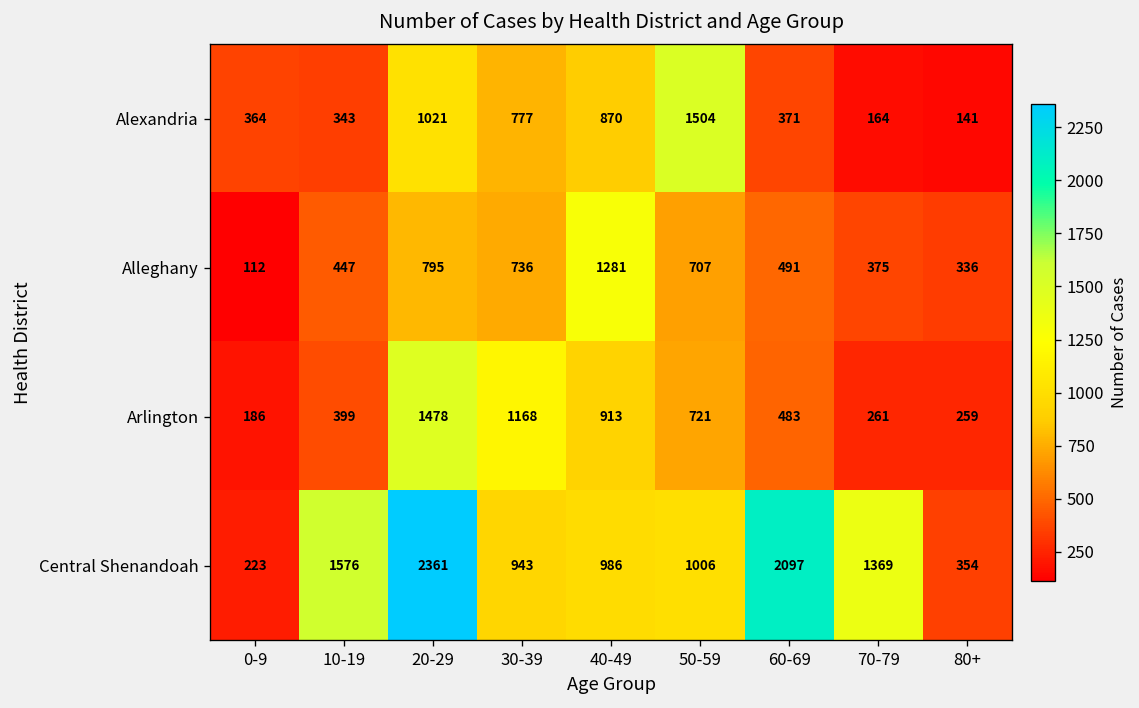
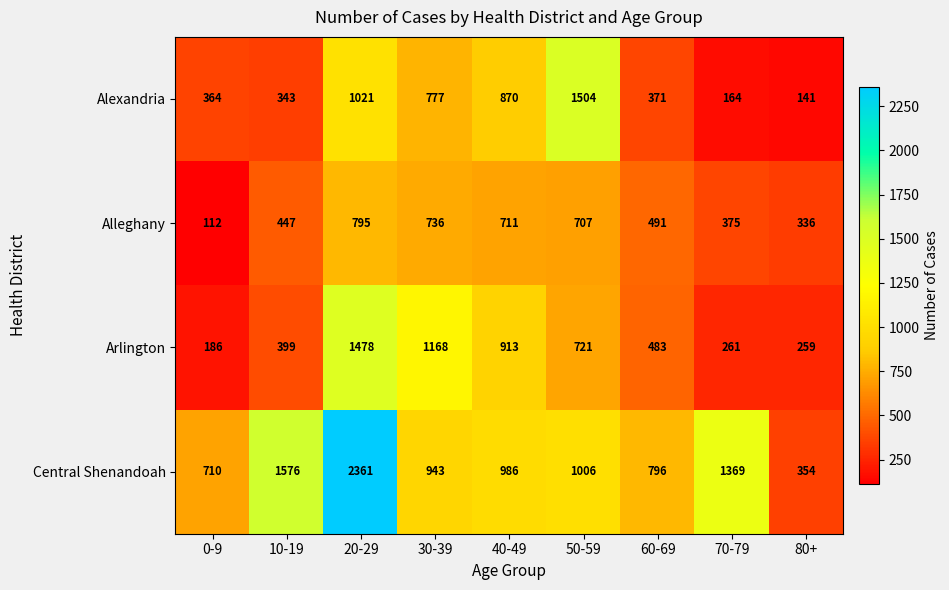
  {
    "Alexandria": {
      "0-9": 364,
      "10-19": 343,
      "20-29": 1021,
      "30-39": 777,
      "40-49": 870,
      "50-59": 1504,
      "60-69": 371,
      "70-79": 164,
      "80+": 141
    },
    "Alleghany": {
      "0-9": 112,
      "10-19": 447,
      "20-29": 795,
      "30-39": 736,
-     "40-49": 1281,
+     "40-49": 711,
      "50-59": 707,
      "60-69": 491,
      "70-79": 375,
      "80+": 336
    },
    "Arlington": {
      "0-9": 186,
      "10-19": 399,
      "20-29": 1478,
      "30-39": 1168,
      "40-49": 913,
      "50-59": 721,
      "60-69": 483,
      "70-79": 261,
      "80+": 259
    },
    "Central Shenandoah": {
-     "0-9": 223,
+     "0-9": 710,
      "10-19": 1576,
      "20-29": 2361,
      "30-39": 943,
      "40-49": 986,
      "50-59": 1006,
-     "60-69": 2097,
+     "60-69": 796,
      "70-79": 1369,
      "80+": 354
    }
  }
